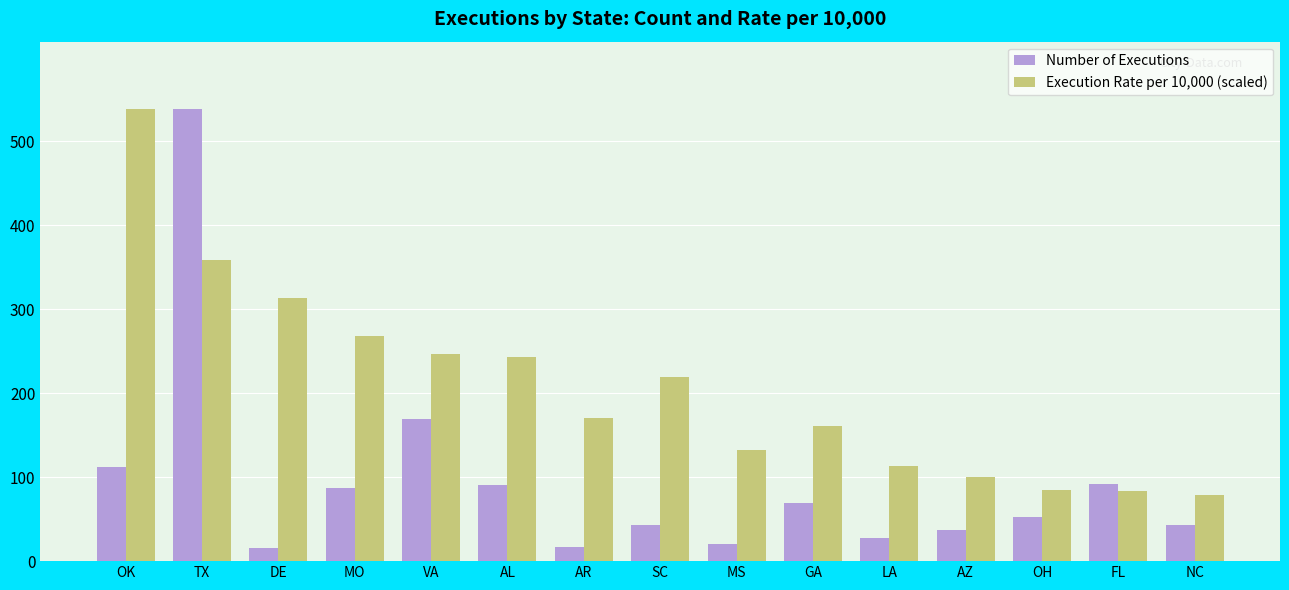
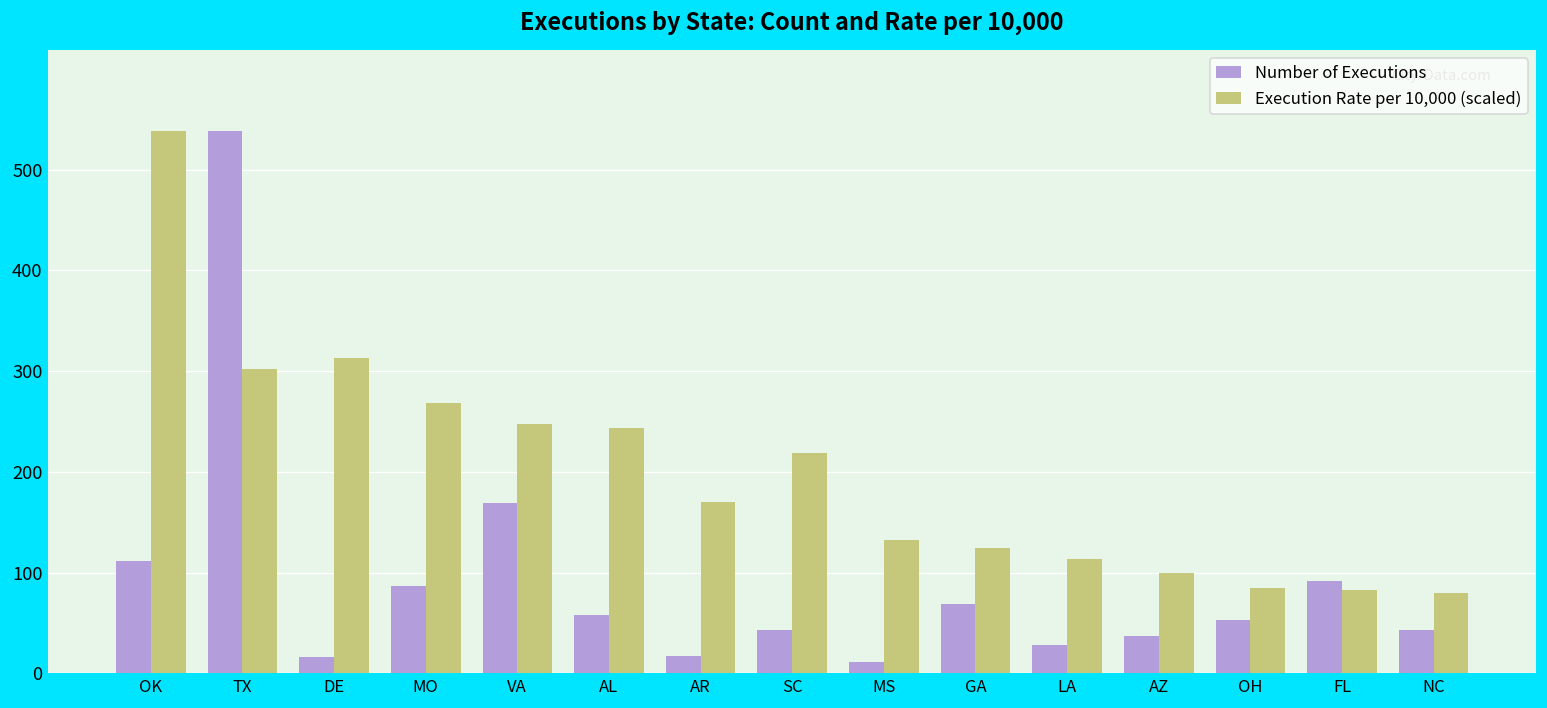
  {
    "Number of Executions": {
      "OK": 110,
      "TX": 540,
      "DE": 20,
      "MO": 90,
      "VA": 170,
-     "AL": 90,
+     "AL": 60,
      "AR": 20,
      "SC": 40,
-     "MS": 20,
+     "MS": 10,
      "GA": 70,
      "LA": 30,
      "AZ": 40,
      "OH": 50,
      "FL": 90,
      "NC": 40
    },
    "Execution Rate per 10,000 (scaled)": {
      "OK": 540,
-     "TX": 360,
+     "TX": 300,
      "DE": 310,
      "MO": 270,
      "VA": 250,
      "AL": 240,
      "AR": 170,
      "SC": 220,
      "MS": 130,
-     "GA": 160,
+     "GA": 120,
      "LA": 110,
      "AZ": 100,
      "OH": 80,
      "FL": 80,
      "NC": 80
    }
  }
